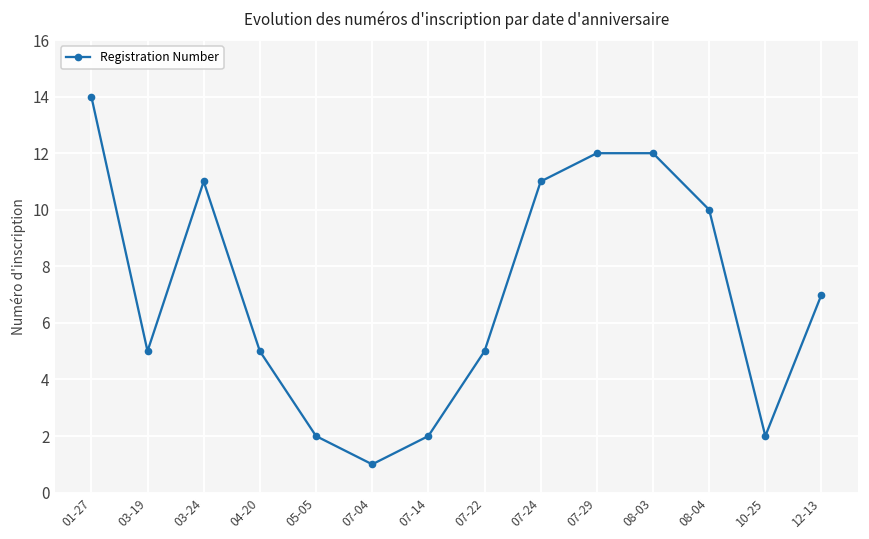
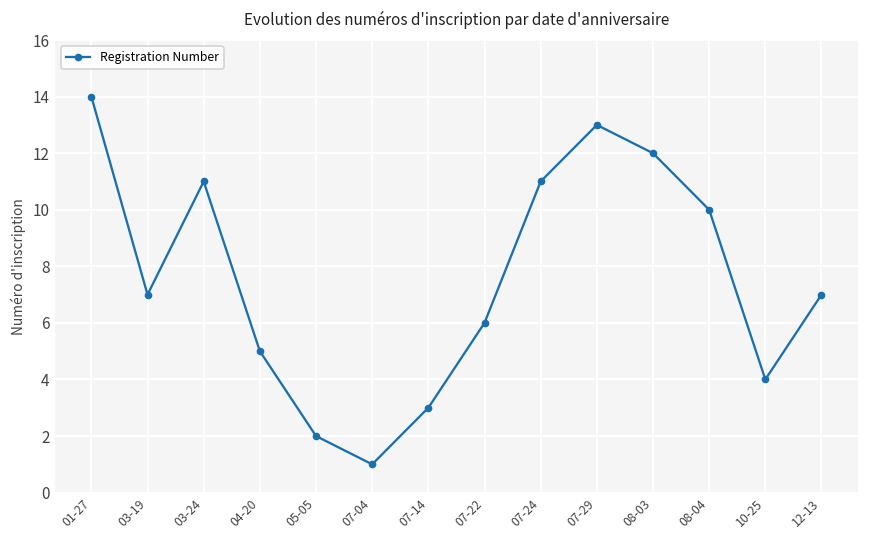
  {
    "01-27": 14,
-   "03-19": 5,
+   "03-19": 7,
    "03-24": 11,
    "04-20": 5,
    "05-05": 2,
    "07-04": 1,
-   "07-14": 2,
-   "07-22": 5,
+   "07-14": 3,
+   "07-22": 6,
    "07-24": 11,
-   "07-29": 12,
+   "07-29": 13,
    "08-03": 12,
    "08-04": 10,
-   "10-25": 2,
+   "10-25": 4,
    "12-13": 7
  }
